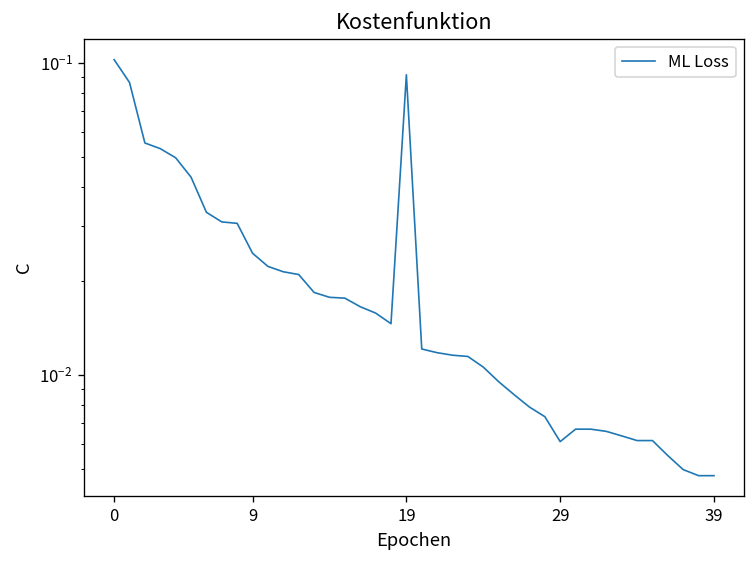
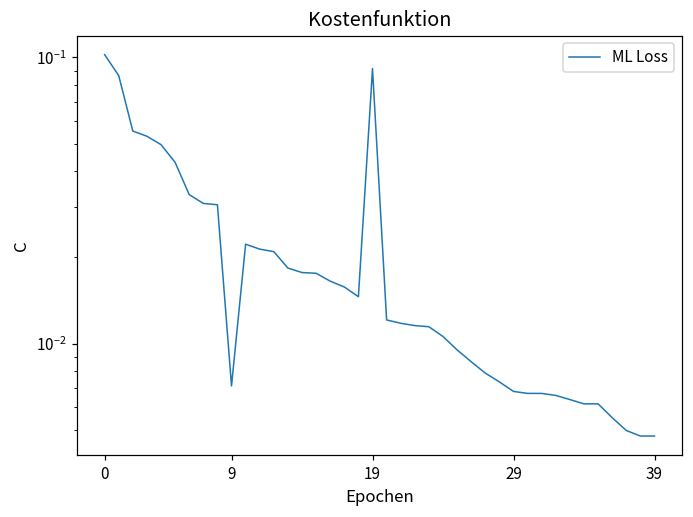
  {
    "0": 0.102,
-   "9": 0.025,
+   "9": 0.0071,
    "19": 0.091,
-   "29": 0.0061,
+   "29": 0.0068,
    "39": 0.0048
  }
